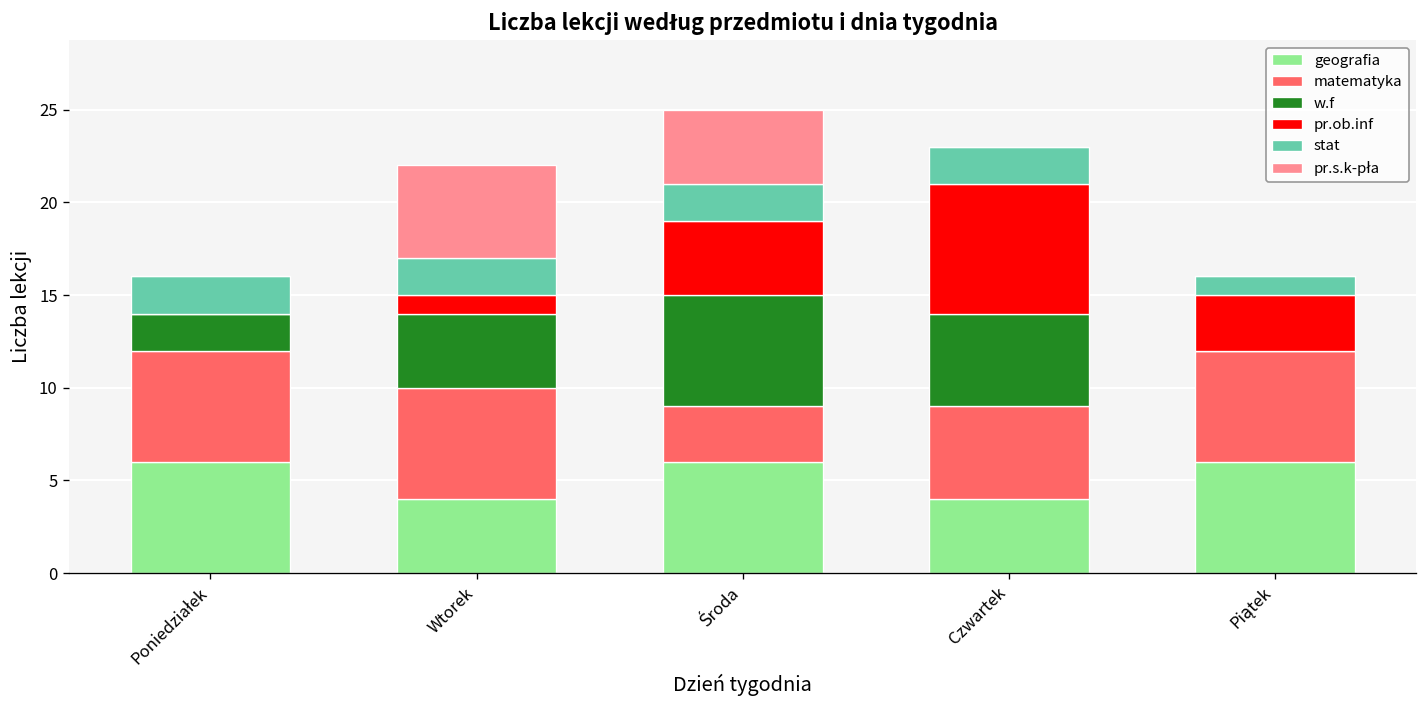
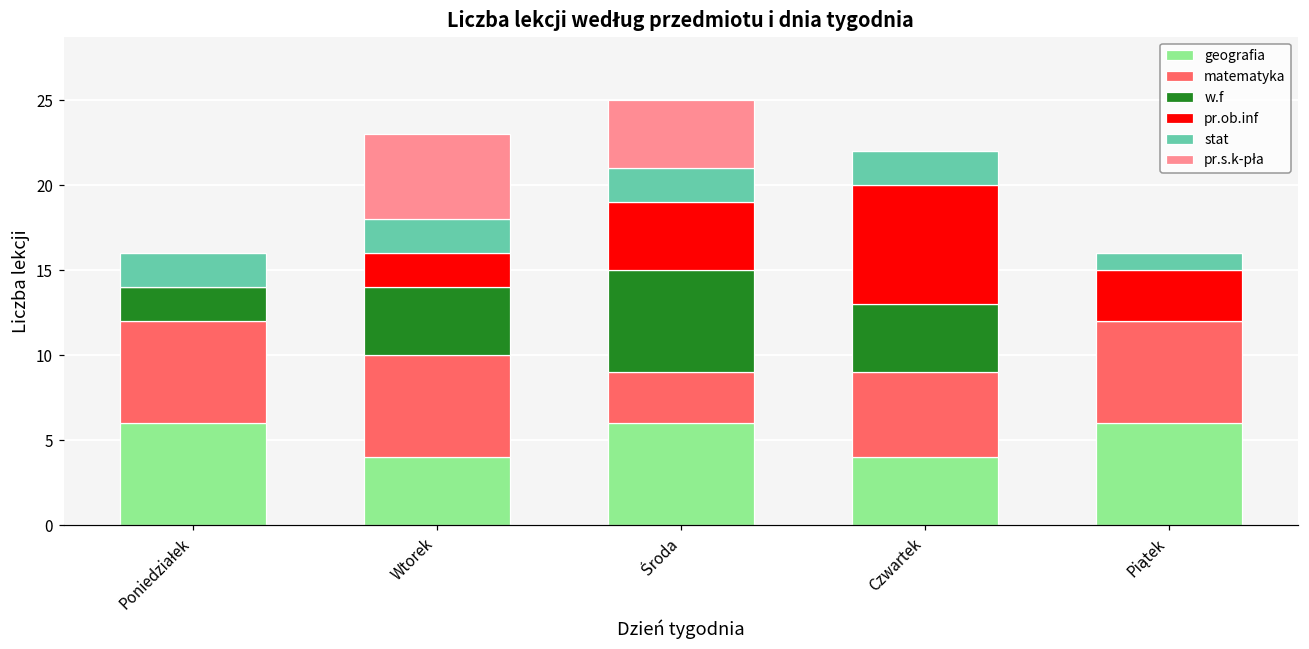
  {
    "w.f": {
      "Poniedziałek": 2,
      "Wtorek": 4,
      "Środa": 6,
-     "Czwartek": 5,
+     "Czwartek": 4,
      "Piątek": 0
    },
    "pr.ob.inf": {
      "Poniedziałek": 0,
-     "Wtorek": 1,
+     "Wtorek": 2,
      "Środa": 4,
      "Czwartek": 7,
      "Piątek": 3
    }
  }
